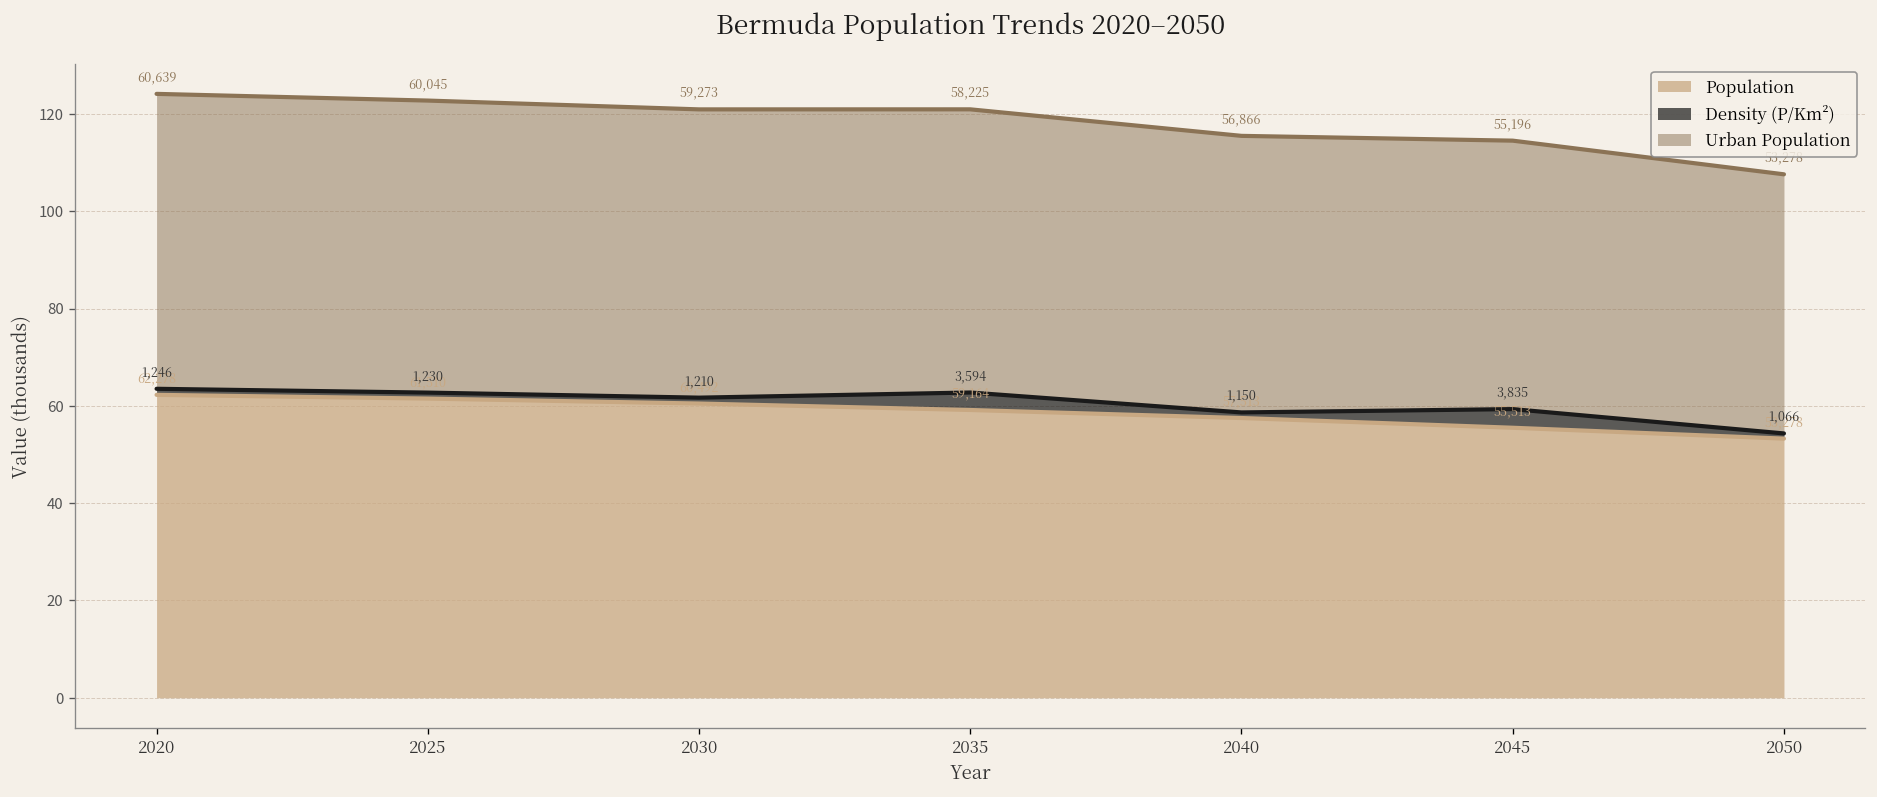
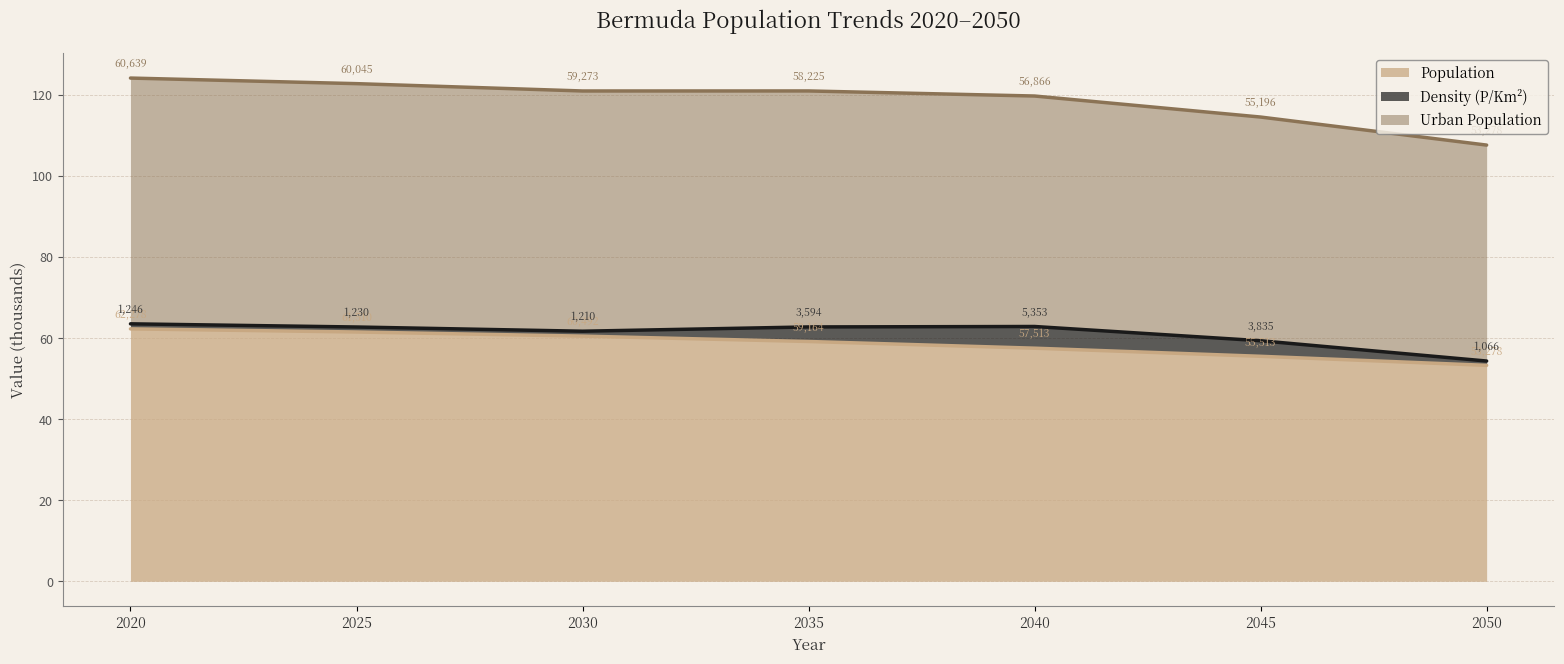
  {
    "Density (P/Km²)": {
-     "2040": "1,150"
+     "2040": "5,353"
    }
  }
